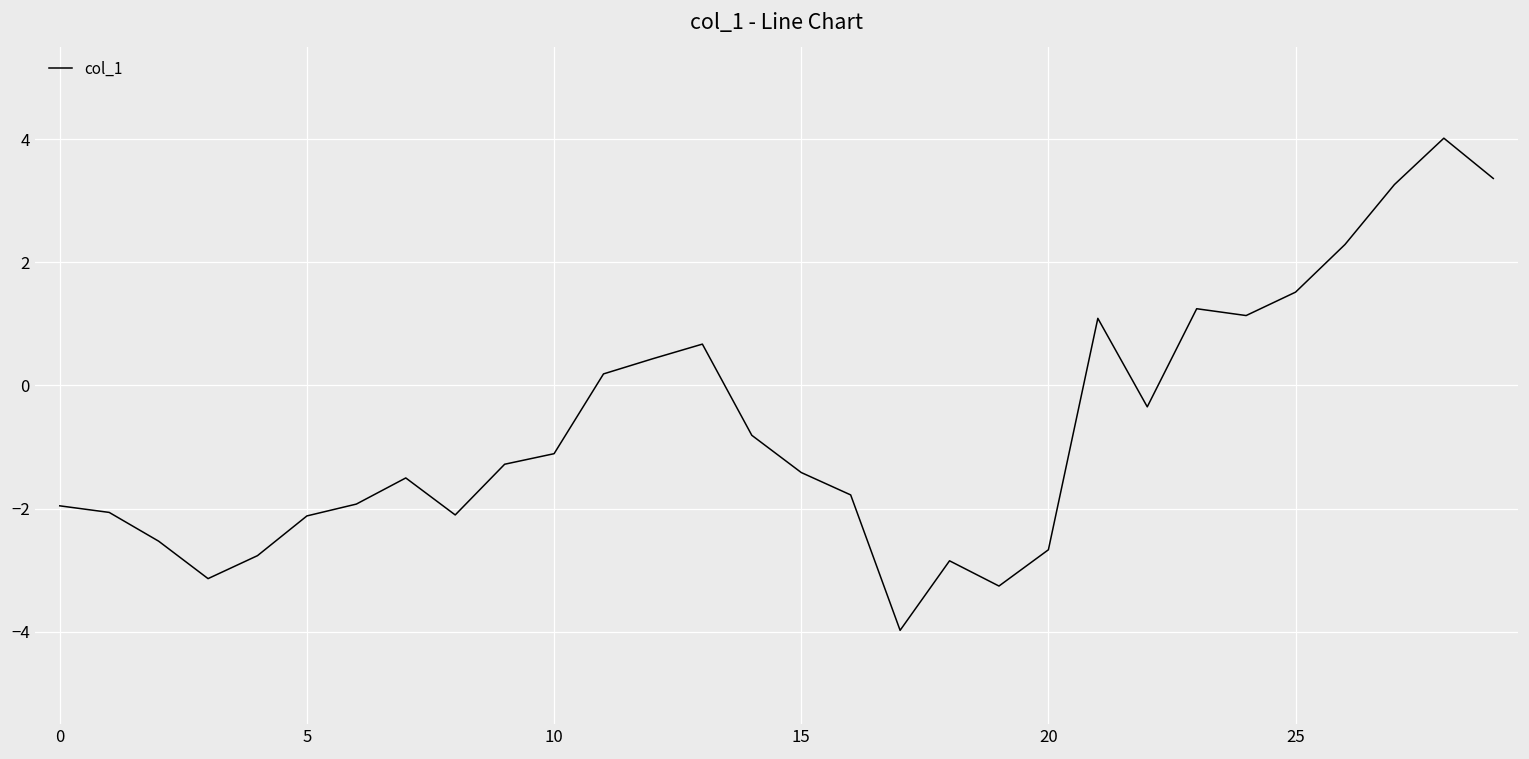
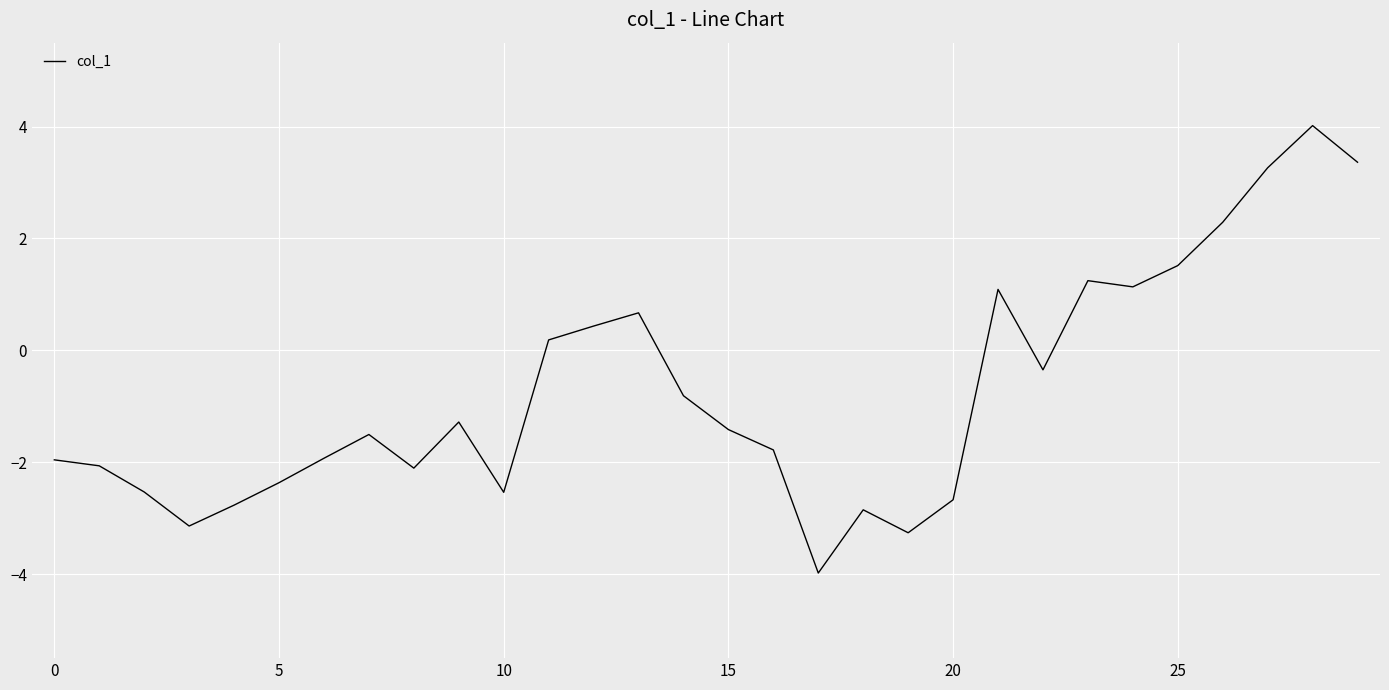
  {
    "0": -2.0,
-   "5": -2.1,
-   "10": -1.1,
+   "5": -2.4,
+   "10": -2.5,
    "15": -1.4,
    "20": -2.7,
    "25": 1.5
  }
